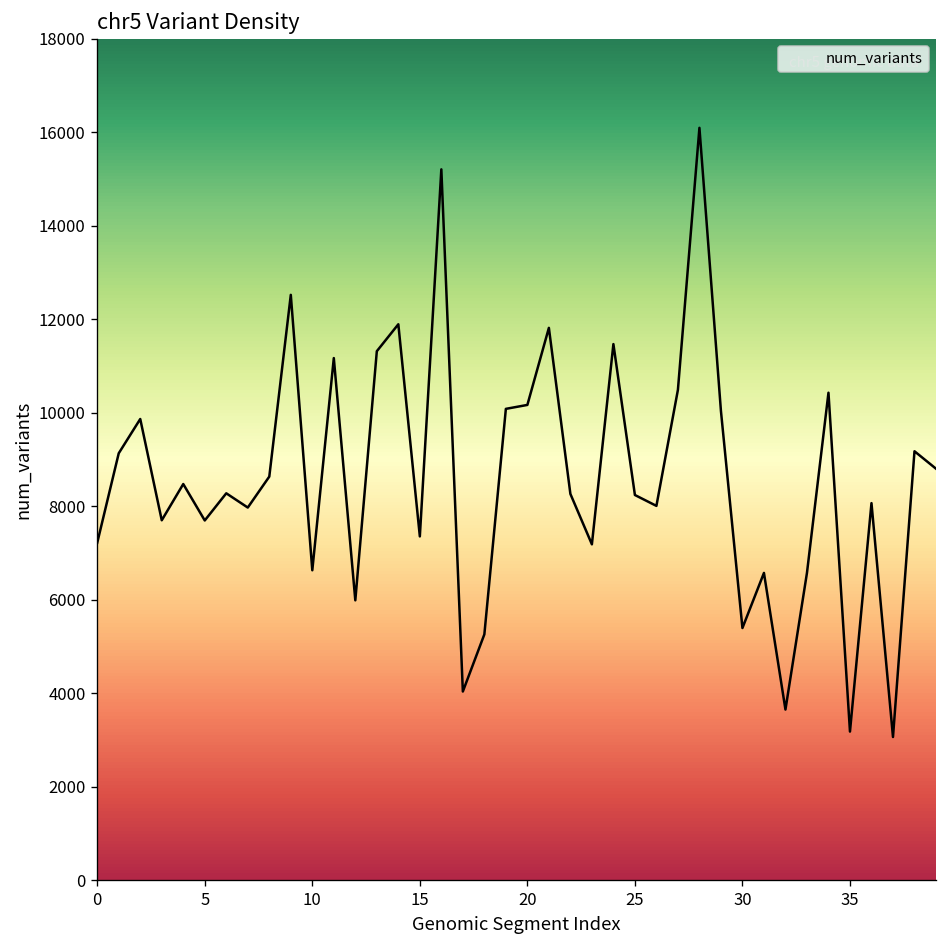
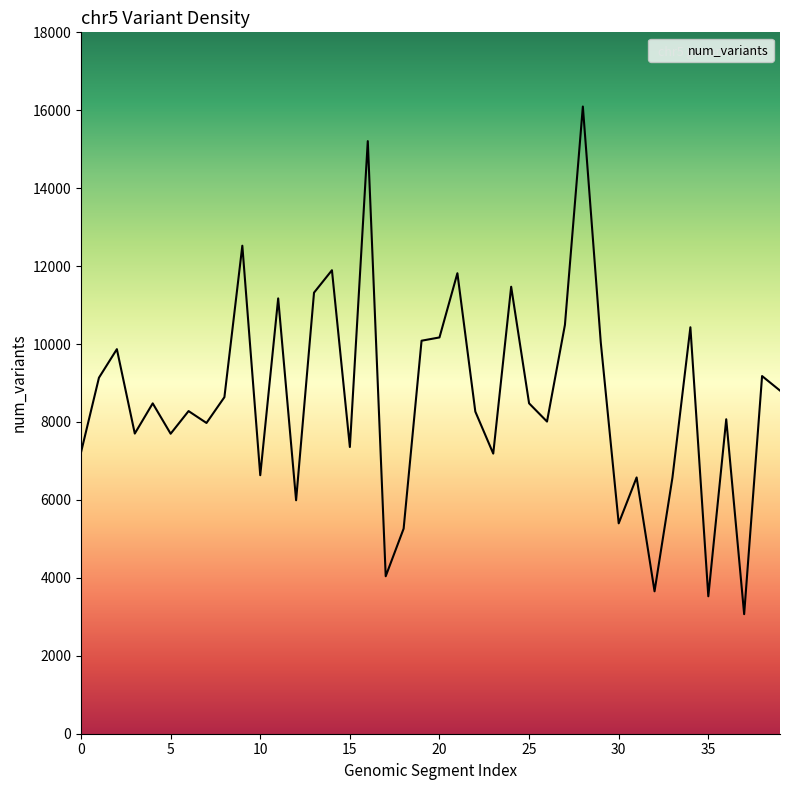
  {
    "0": 7200,
    "5": 7700,
    "10": 6600,
    "15": 7400,
    "20": 10200,
-   "25": 8200,
+   "25": 8500,
    "30": 5400,
-   "35": 3200
+   "35": 3500
  }
